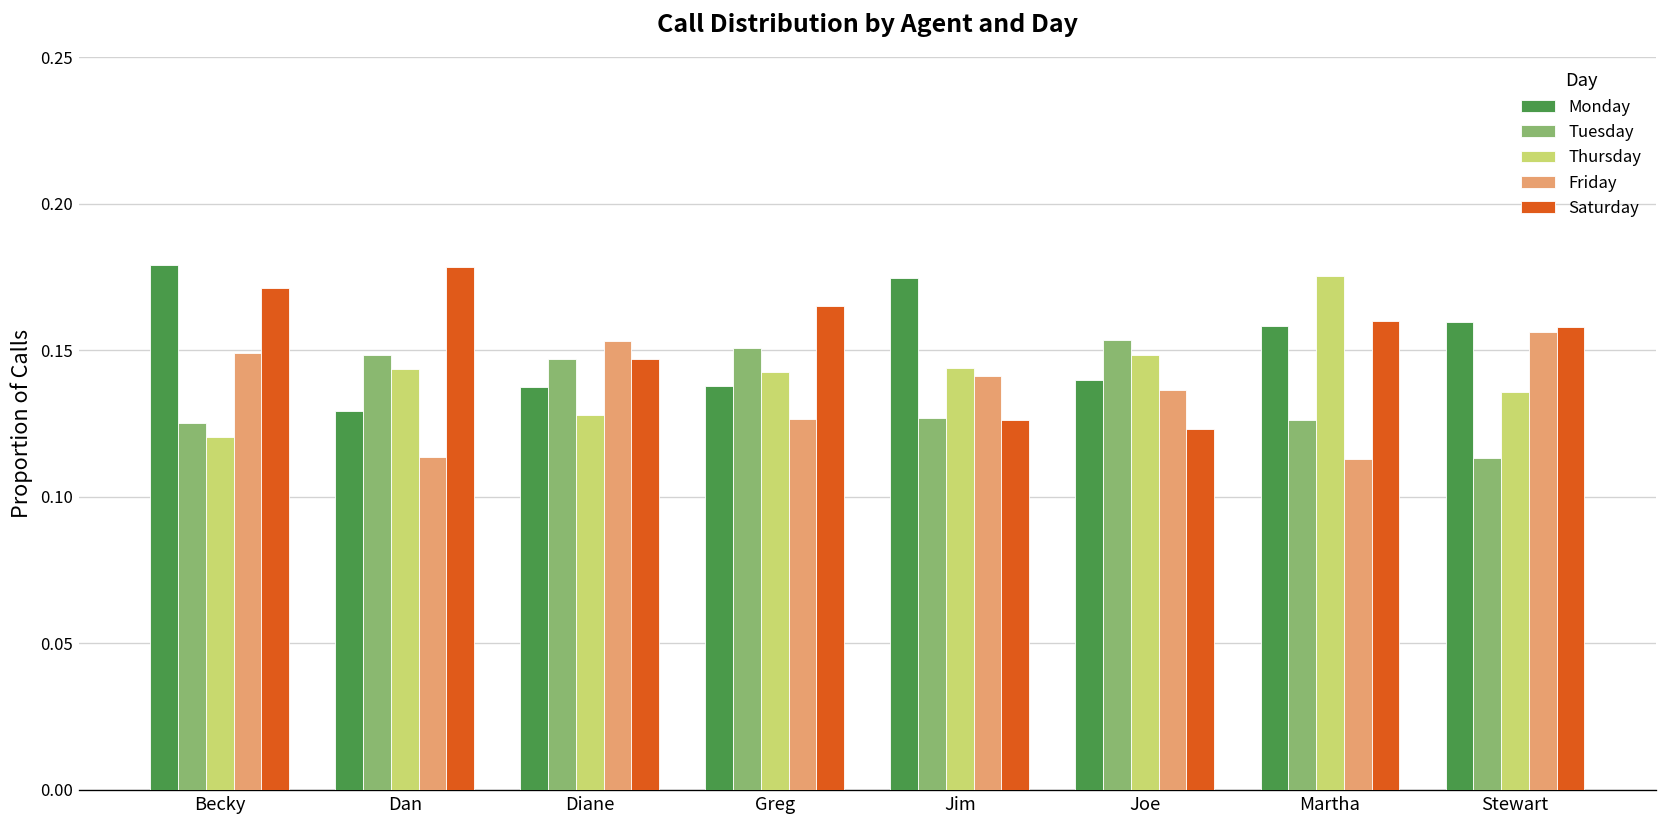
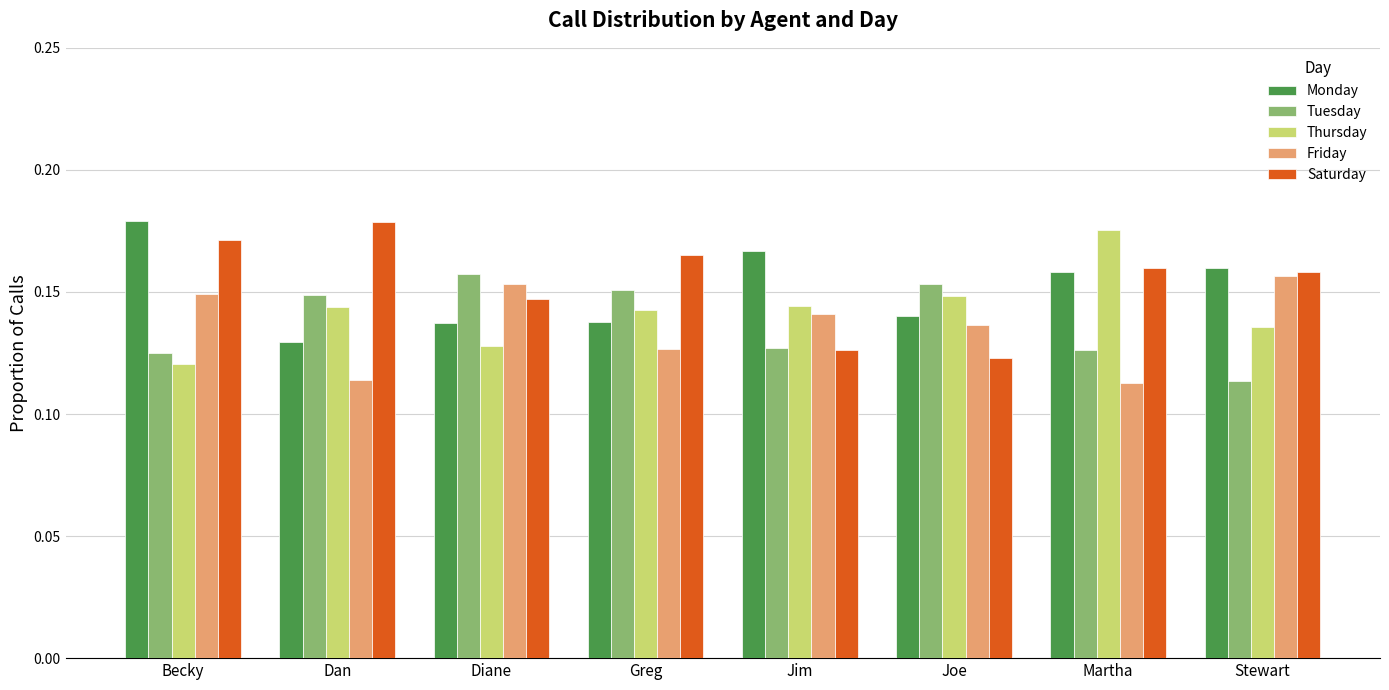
  {
    "Monday": {
      "Becky": 0.179,
      "Dan": 0.129,
      "Diane": 0.137,
      "Greg": 0.138,
-     "Jim": 0.175,
+     "Jim": 0.167,
      "Joe": 0.140,
      "Martha": 0.158,
      "Stewart": 0.160
    },
    "Tuesday": {
      "Becky": 0.125,
      "Dan": 0.149,
-     "Diane": 0.147,
+     "Diane": 0.158,
      "Greg": 0.151,
      "Jim": 0.127,
      "Joe": 0.153,
      "Martha": 0.126,
      "Stewart": 0.113
    },
    "Thursday": {
      "Becky": 0.120,
      "Dan": 0.144,
      "Diane": 0.128,
      "Greg": 0.143,
      "Jim": 0.144,
      "Joe": 0.148,
      "Martha": 0.176,
      "Stewart": 0.136
    },
    "Friday": {
      "Becky": 0.149,
      "Dan": 0.114,
      "Diane": 0.153,
      "Greg": 0.127,
      "Jim": 0.141,
      "Joe": 0.137,
      "Martha": 0.113,
      "Stewart": 0.156
    },
    "Saturday": {
      "Becky": 0.171,
      "Dan": 0.179,
      "Diane": 0.147,
      "Greg": 0.165,
      "Jim": 0.126,
      "Joe": 0.123,
      "Martha": 0.160,
      "Stewart": 0.158
    }
  }
